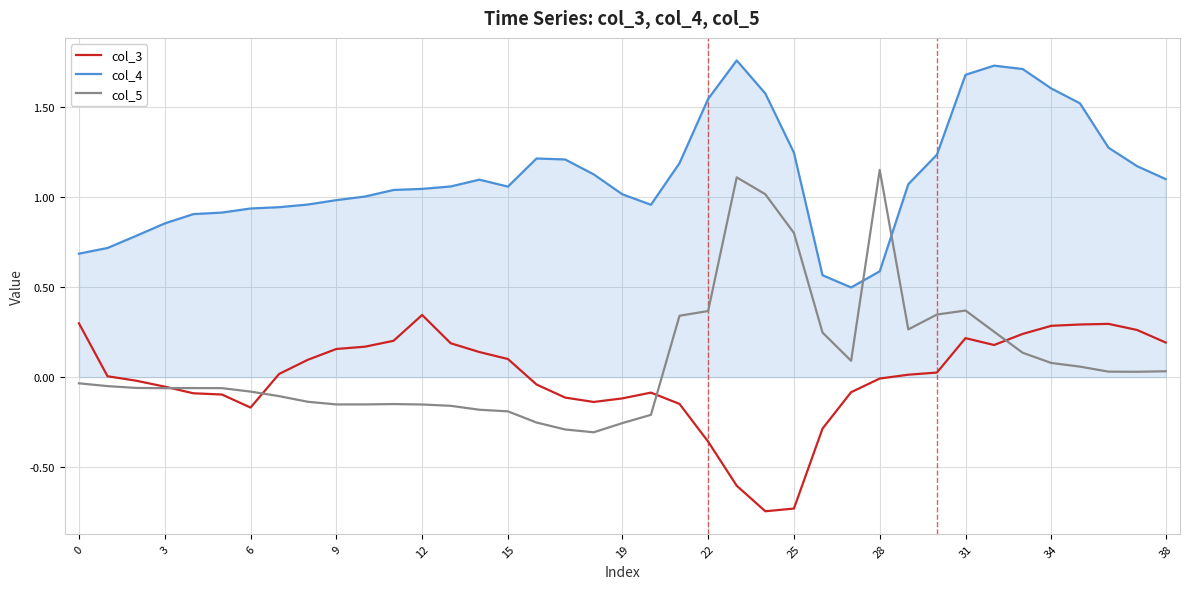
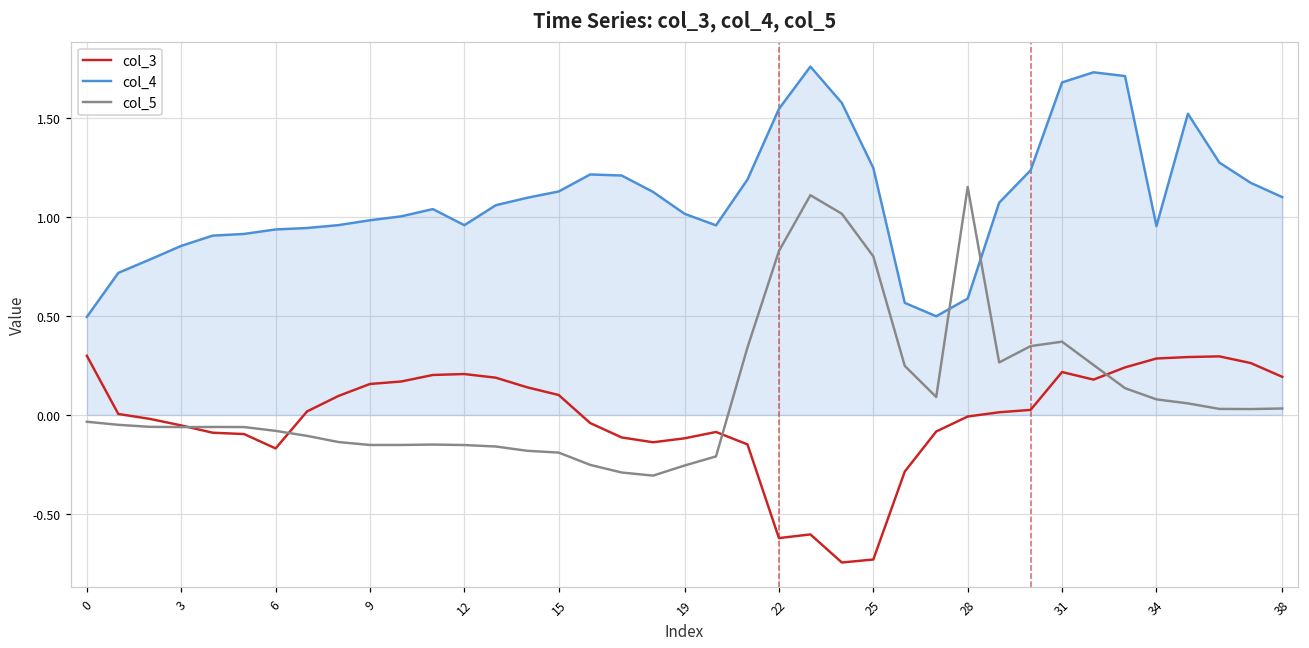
  {
    "col_3": {
      "0": 0.30,
      "6": -0.17,
      "9": 0.16,
-     "12": 0.34,
+     "12": 0.21,
      "15": 0.10,
      "19": -0.12,
-     "22": -0.36,
+     "22": -0.62,
      "25": -0.73,
      "28": -0.01,
      "31": 0.22,
      "34": 0.28,
      "38": 0.19
    },
    "col_4": {
-     "0": 0.68,
+     "0": 0.49,
      "3": 0.85,
      "6": 0.94,
      "9": 0.98,
-     "12": 1.04,
-     "15": 1.06,
+     "12": 0.96,
+     "15": 1.13,
      "19": 1.01,
      "22": 1.54,
      "25": 1.25,
      "28": 0.59,
      "31": 1.68,
-     "34": 1.60,
+     "34": 0.95,
      "38": 1.10
    },
    "col_5": {
      "0": -0.03,
      "6": -0.08,
      "9": -0.15,
      "12": -0.15,
      "15": -0.19,
      "19": -0.26,
-     "22": 0.37,
+     "22": 0.83,
      "25": 0.80,
      "28": 1.15,
      "31": 0.37,
      "34": 0.08,
      "38": 0.03
    }
  }
